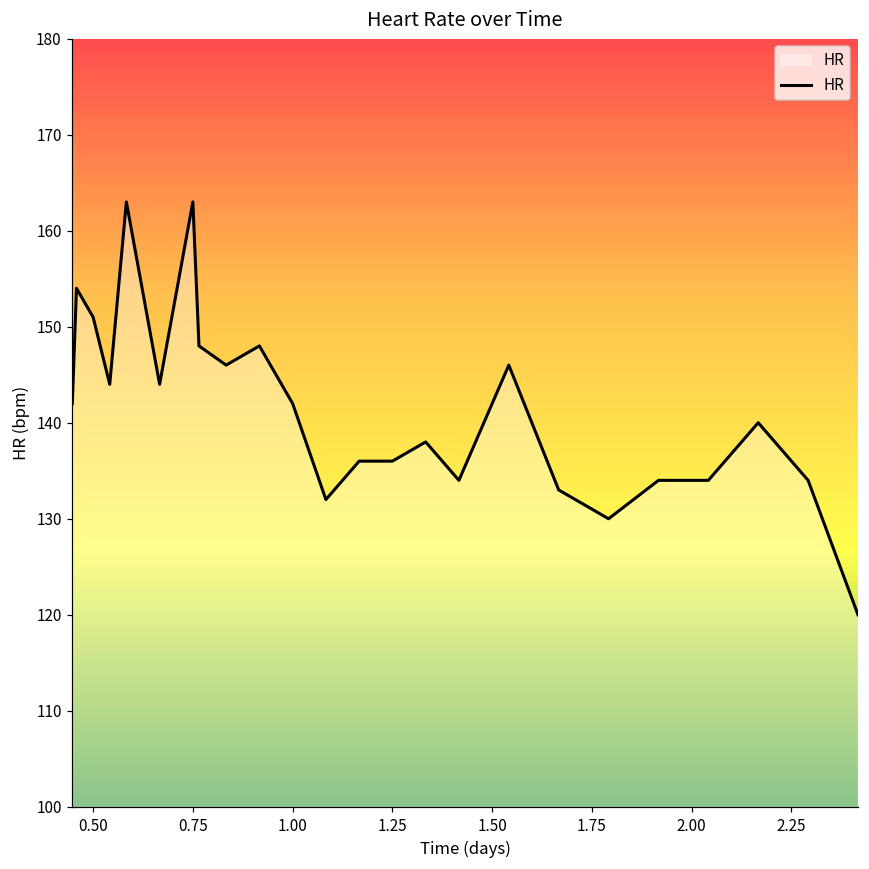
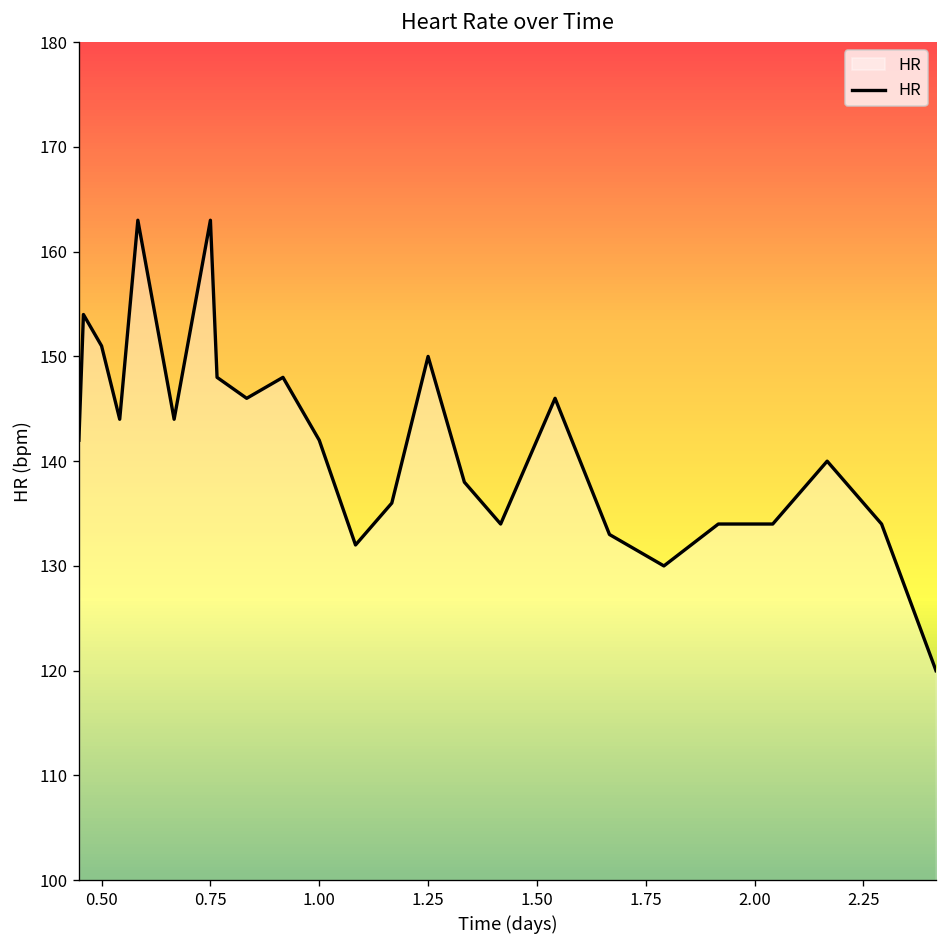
  {
    "0.50": 151,
    "0.75": 163,
    "1.00": 142,
-   "1.25": 136
+   "1.25": 150
  }
